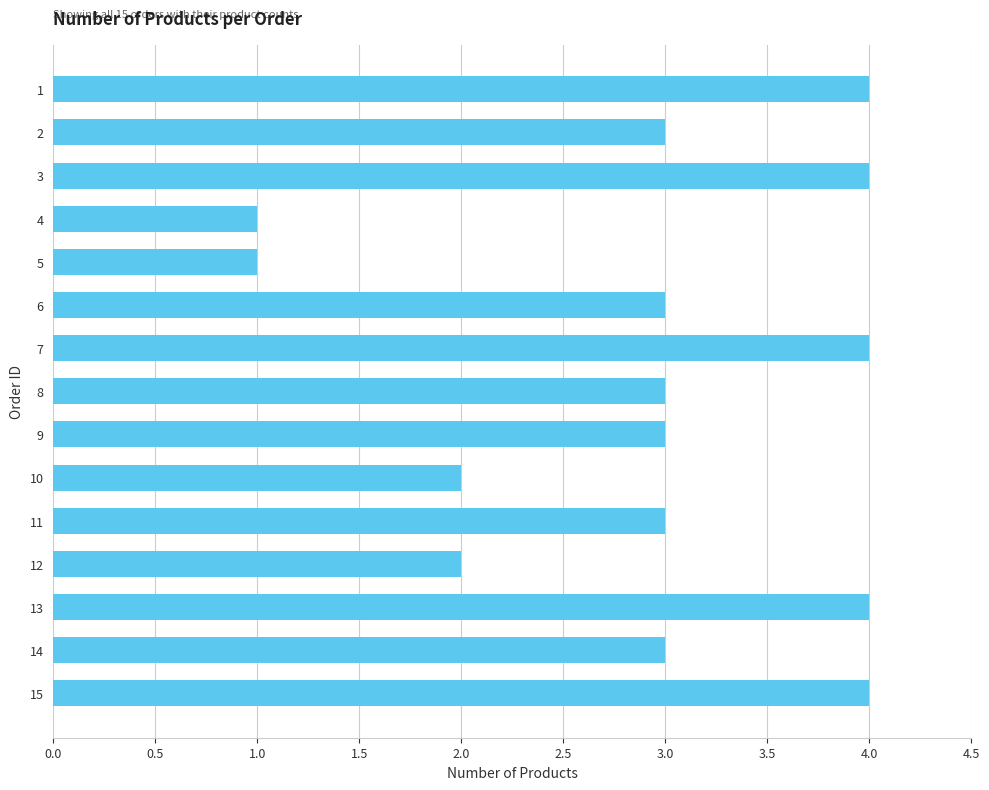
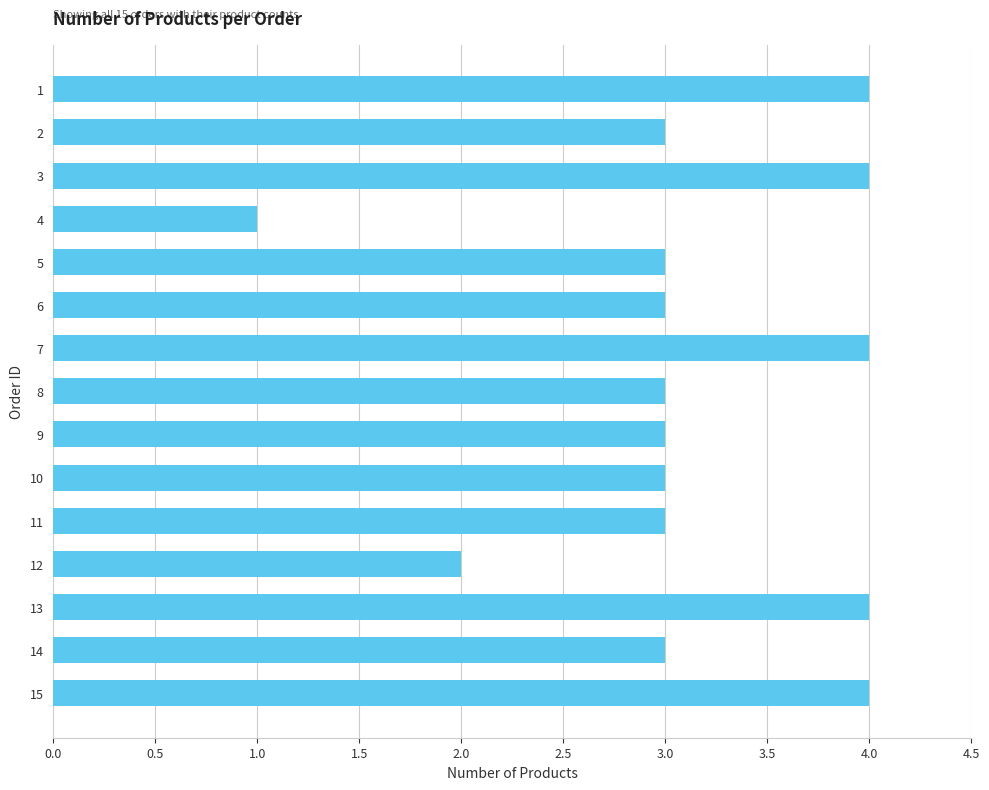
  {
    "1": 4,
    "2": 3,
    "3": 4,
    "4": 1,
-   "5": 1,
+   "5": 3,
    "6": 3,
    "7": 4,
    "8": 3,
    "9": 3,
-   "10": 2,
+   "10": 3,
    "11": 3,
    "12": 2,
    "13": 4,
    "14": 3,
    "15": 4
  }
